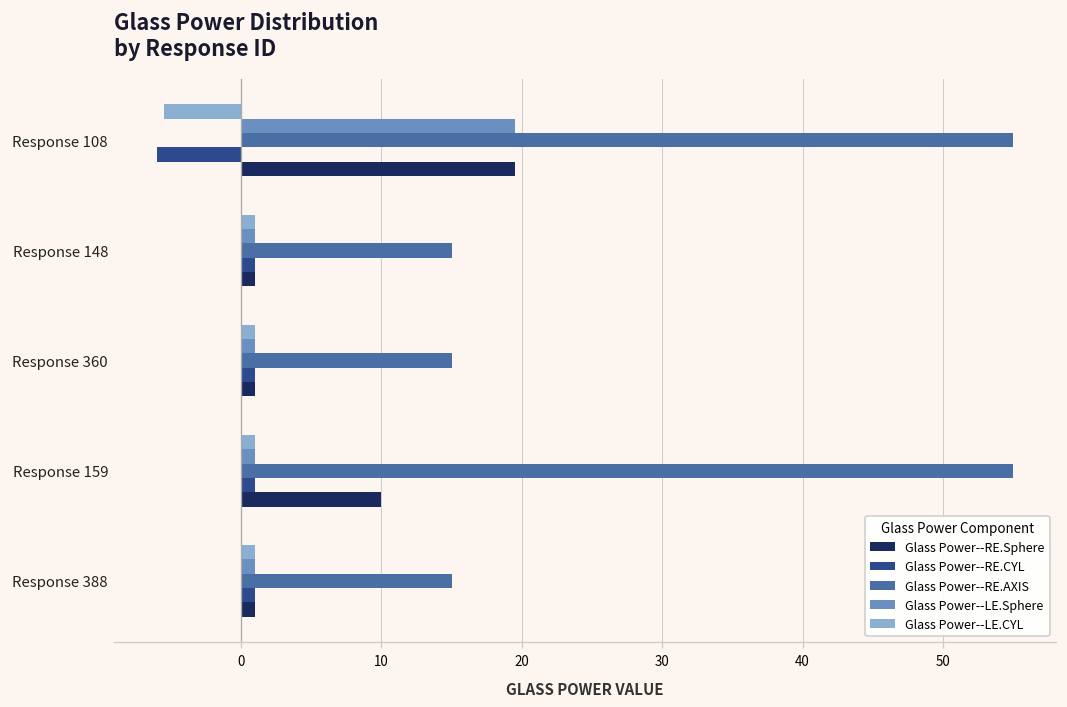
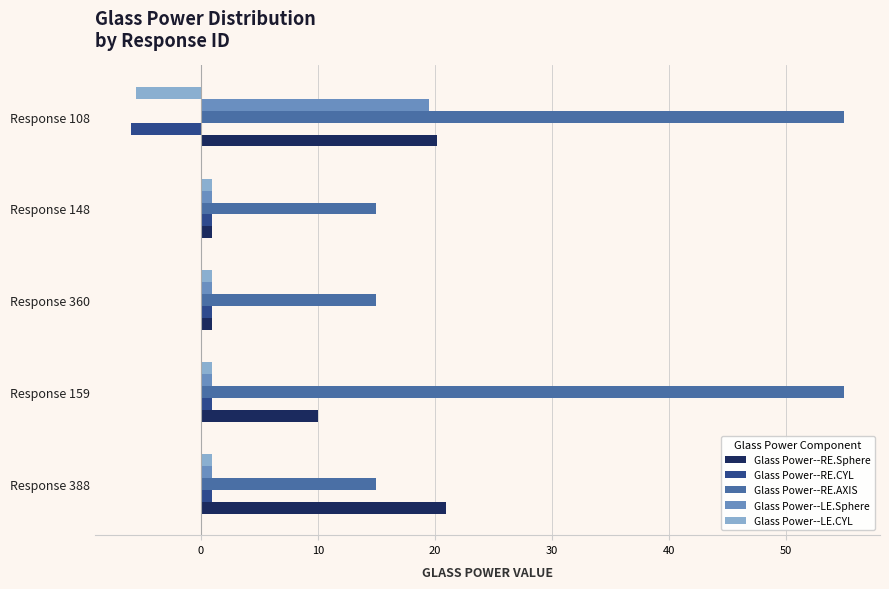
  {
    "Glass Power--RE.Sphere": {
-     "Response 108": 19.5,
+     "Response 108": 20.2,
      "Response 148": 1.0,
      "Response 360": 1.0,
      "Response 159": 10.0,
-     "Response 388": 1
+     "Response 388": 21
    }
  }
